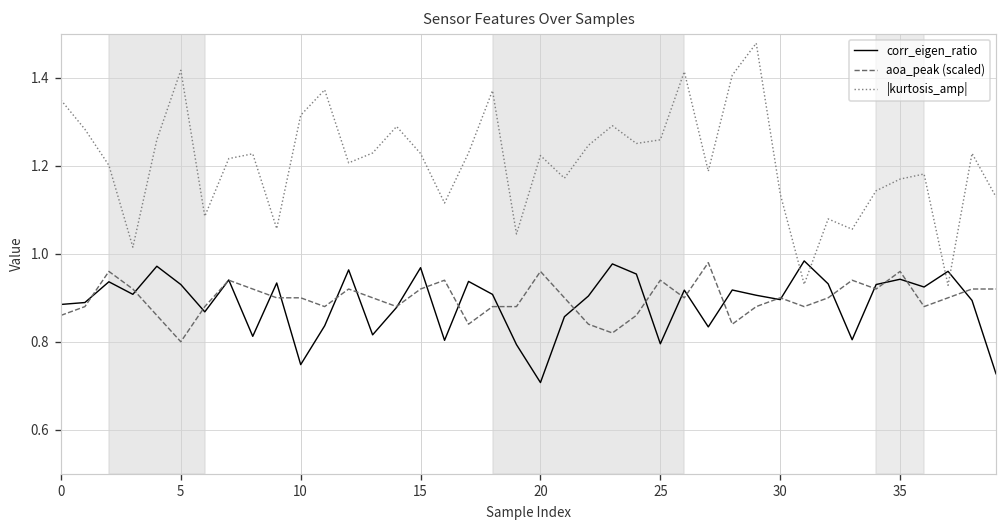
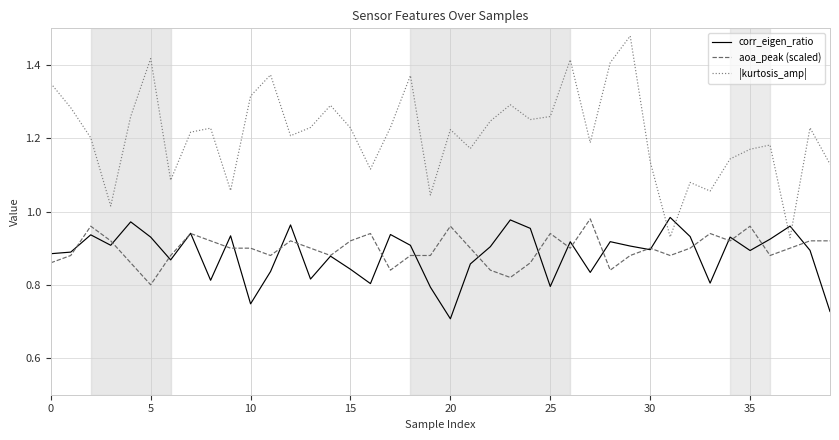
  {
    "corr_eigen_ratio": {
      "0": 0.88,
      "10": 0.75,
-     "15": 0.97,
-     "35": 0.94
+     "15": 0.84,
+     "35": 0.89
    }
  }
